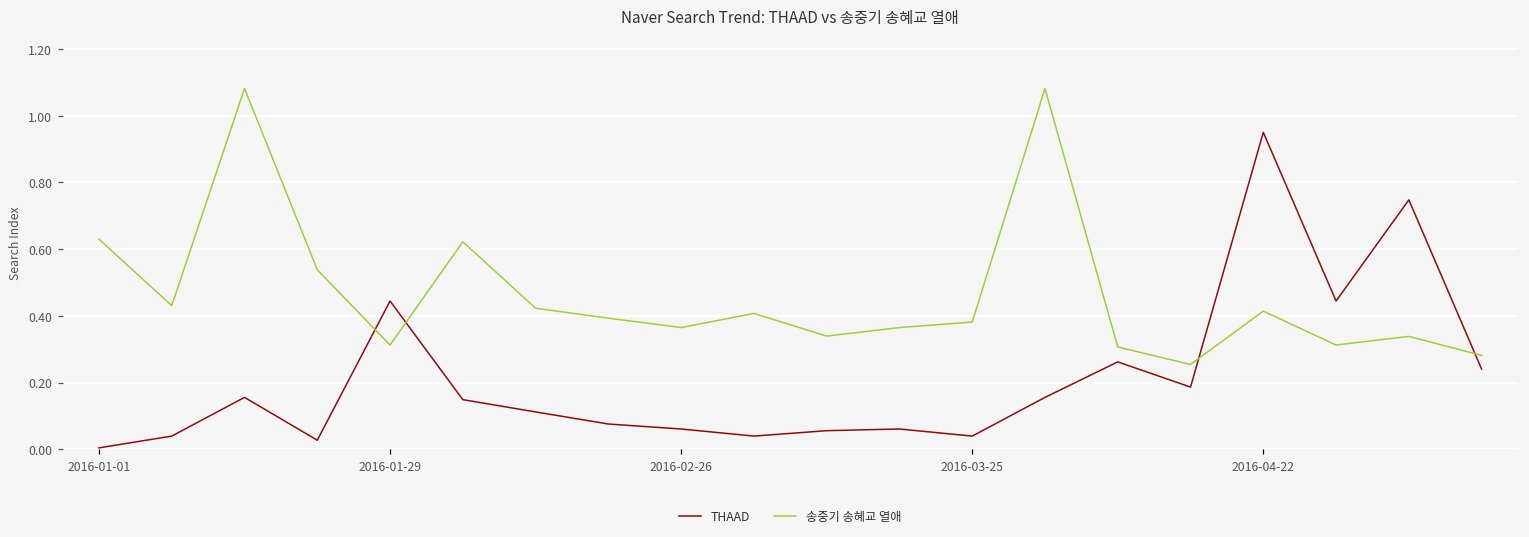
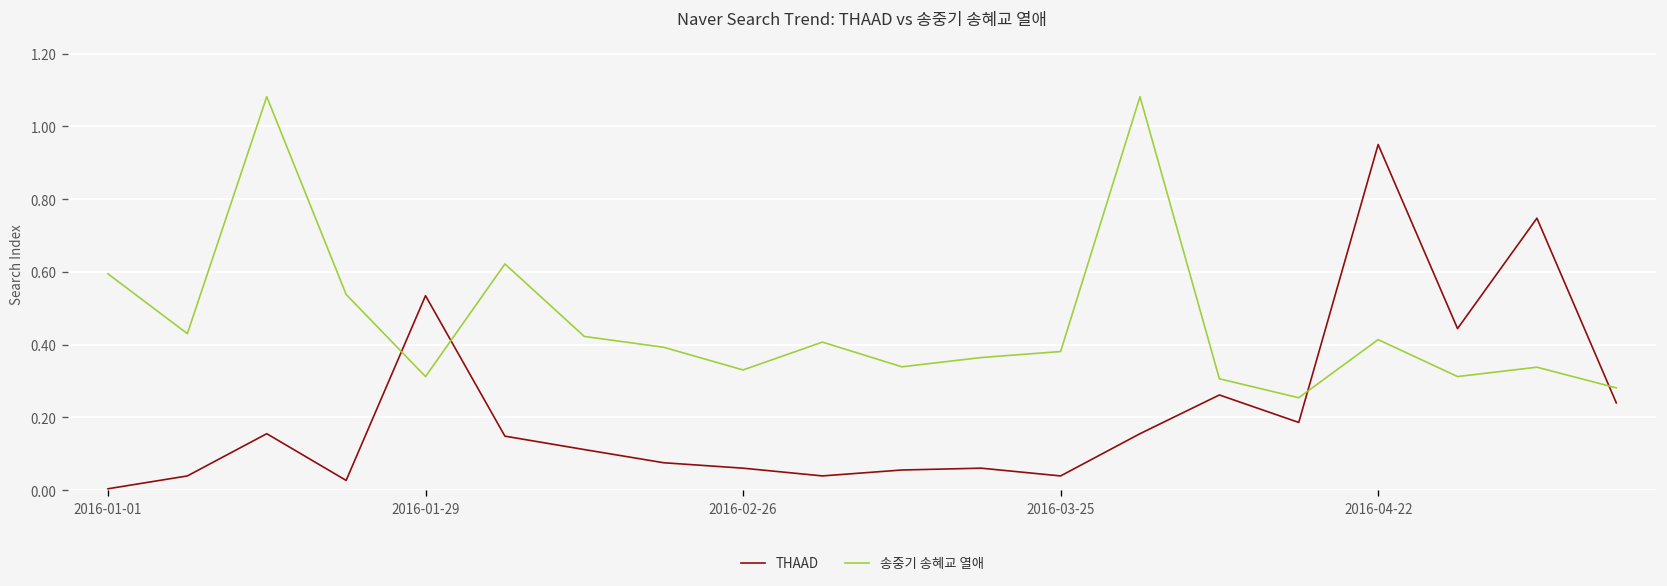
  {
    "THAAD": {
      "2016-01-01": 0.00,
-     "2016-01-29": 0.44,
+     "2016-01-29": 0.53,
      "2016-02-26": 0.06,
      "2016-03-25": 0.04,
      "2016-04-22": 0.95
    },
    "송중기 송혜교 열애": {
-     "2016-01-01": 0.63,
+     "2016-01-01": 0.59,
      "2016-01-29": 0.31,
-     "2016-02-26": 0.36,
+     "2016-02-26": 0.33,
      "2016-03-25": 0.38,
      "2016-04-22": 0.41
    }
  }
